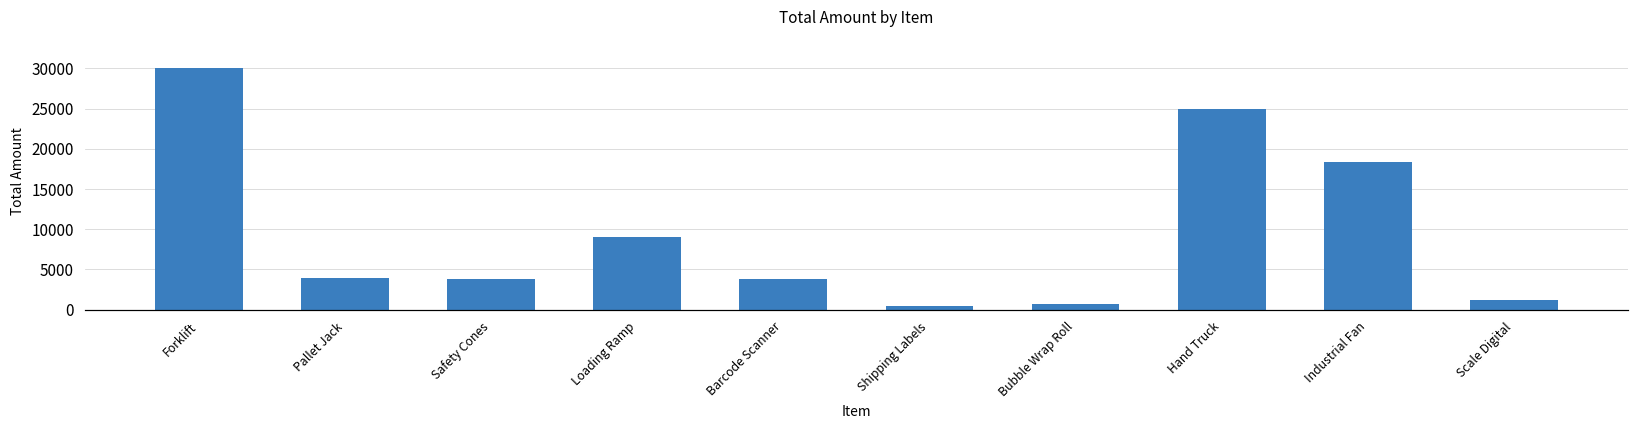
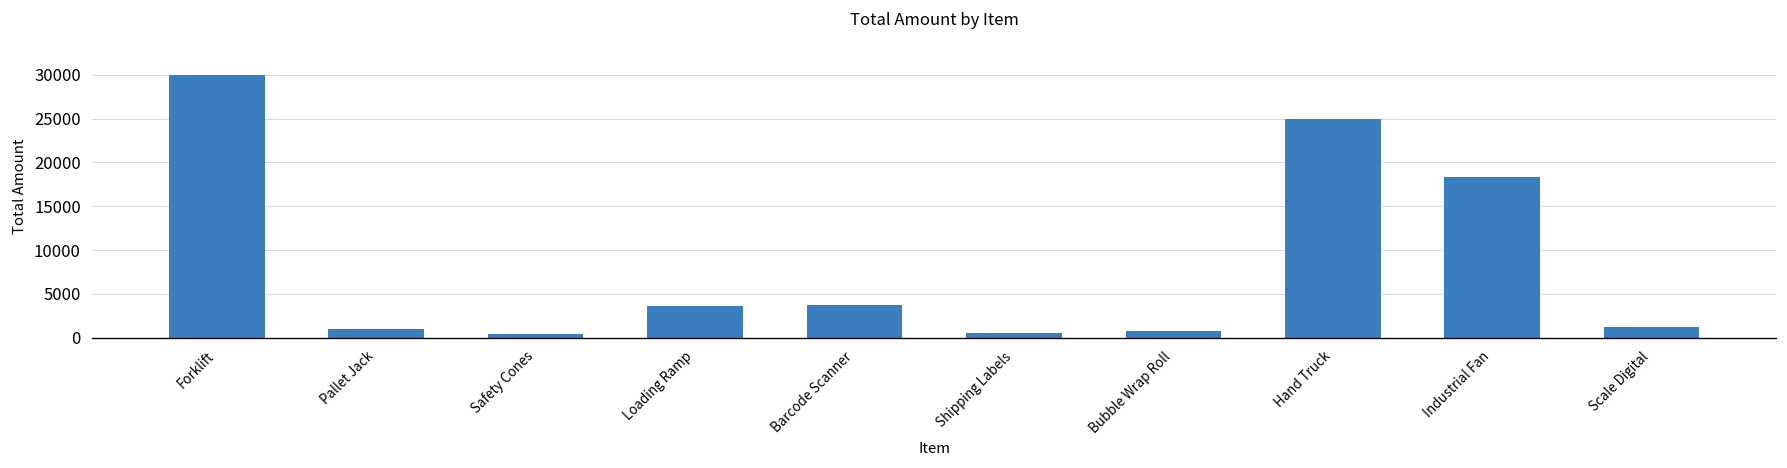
  {
    "Forklift": 30000,
-   "Pallet Jack": 4000,
-   "Safety Cones": 4000,
-   "Loading Ramp": 9000,
+   "Pallet Jack": 1000,
+   "Safety Cones": 0,
+   "Loading Ramp": 4000,
    "Barcode Scanner": 4000,
    "Shipping Labels": 1000,
    "Bubble Wrap Roll": 1000,
    "Hand Truck": 25000,
    "Industrial Fan": 18000,
    "Scale Digital": 1000
  }
